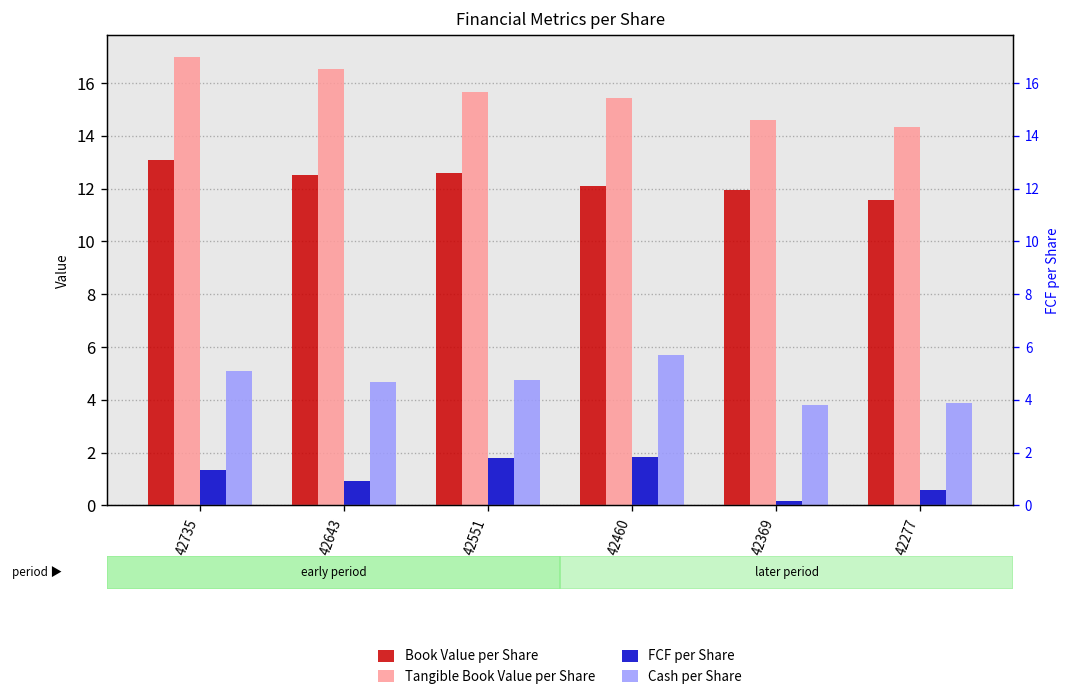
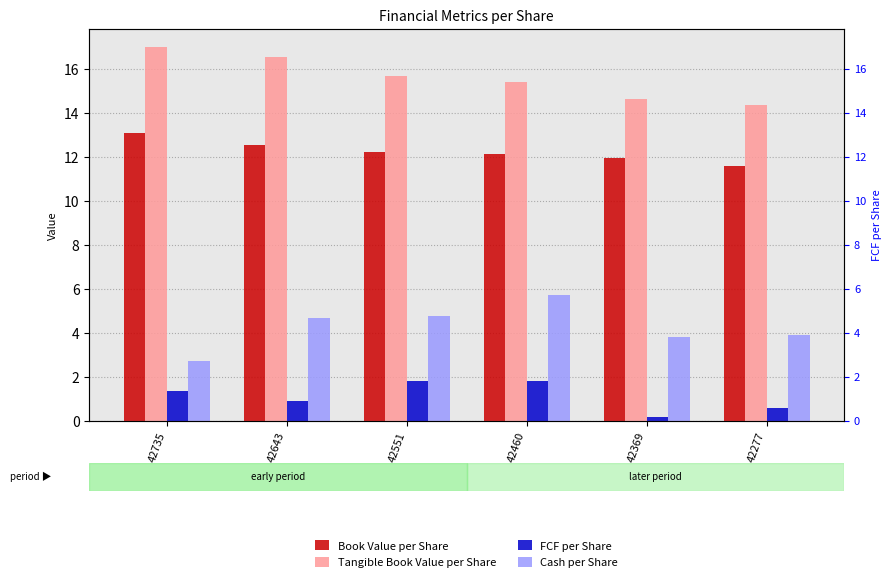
  {
    "Book Value per Share": {
      "42735": 13.1,
      "42643": 12.5,
-     "42551": 12.6,
+     "42551": 12.2,
      "42460": 12.1,
      "42369": 12.0,
      "42277": 11.6
    },
    "Tangible Book Value per Share": {
      "42735": 17.0,
      "42643": 16.5,
      "42551": 15.7,
      "42460": 15.4,
      "42369": 14.6,
      "42277": 14.3
    },
    "FCF per Share": {
      "42735": 1.3,
      "42643": 0.9,
      "42551": 1.8,
      "42460": 1.8,
      "42369": 0.2,
      "42277": 0.6
    },
    "Cash per Share": {
-     "42735": 5.1,
+     "42735": 2.7,
      "42643": 4.7,
      "42551": 4.8,
      "42460": 5.7,
      "42369": 3.8,
      "42277": 3.9
    }
  }
